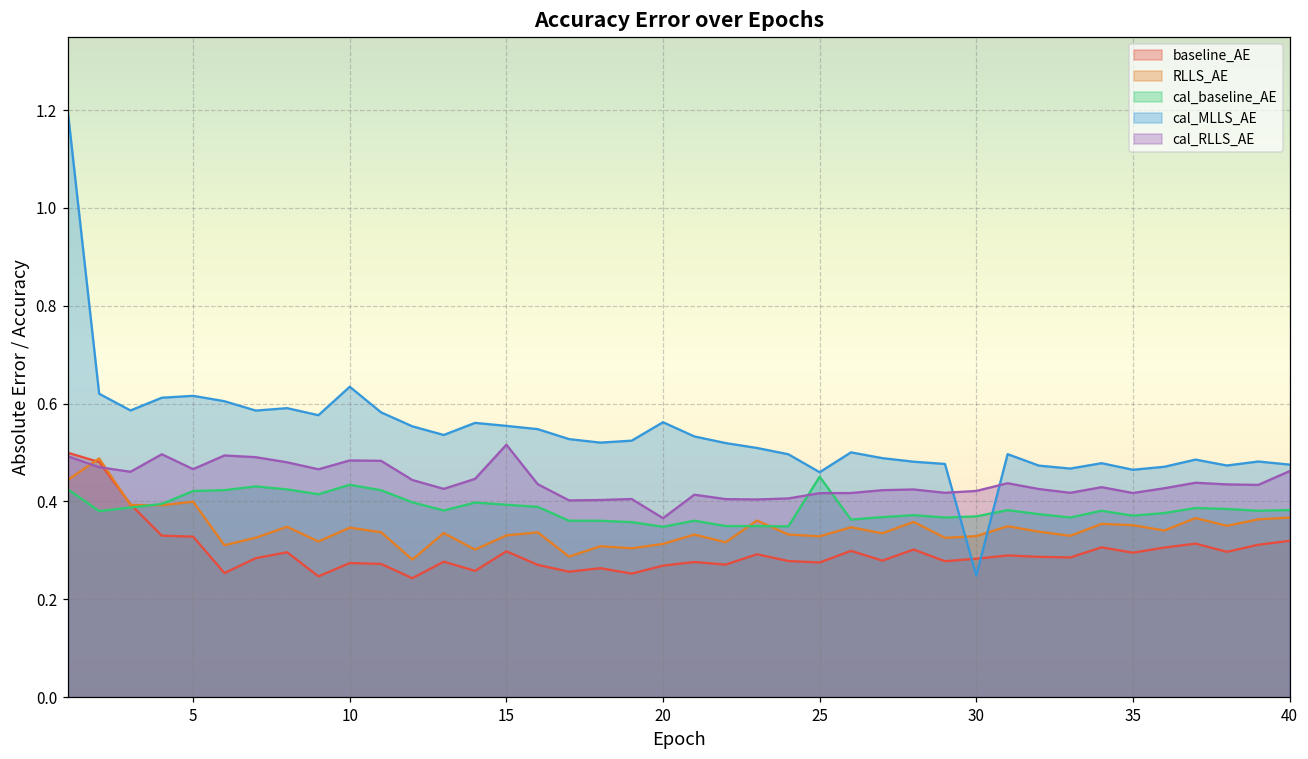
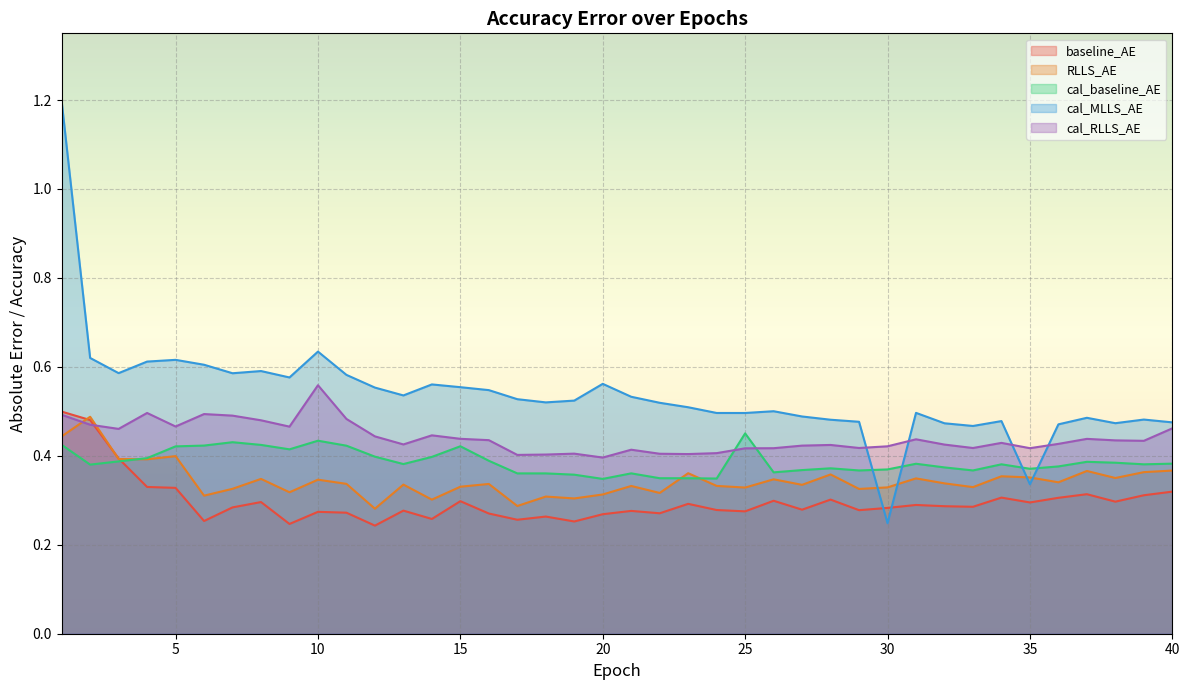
  {
    "cal_baseline_AE": {
      "5": 0.42,
      "10": 0.43,
-     "15": 0.39,
+     "15": 0.42,
      "20": 0.35,
      "25": 0.45,
      "30": 0.37,
      "35": 0.37,
      "40": 0.38
    },
    "cal_MLLS_AE": {
      "5": 0.62,
      "10": 0.63,
      "15": 0.55,
      "20": 0.56,
-     "25": 0.46,
+     "25": 0.50,
      "30": 0.25,
-     "35": 0.46,
+     "35": 0.34,
      "40": 0.48
    },
    "cal_RLLS_AE": {
      "5": 0.47,
-     "10": 0.48,
-     "15": 0.52,
-     "20": 0.37,
+     "10": 0.56,
+     "15": 0.44,
+     "20": 0.40,
      "25": 0.42,
      "30": 0.42,
      "35": 0.42,
      "40": 0.46
    }
  }
